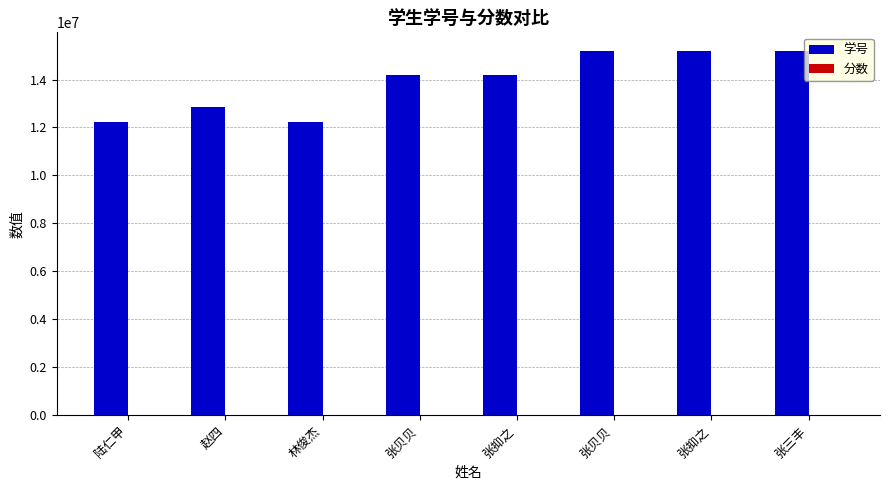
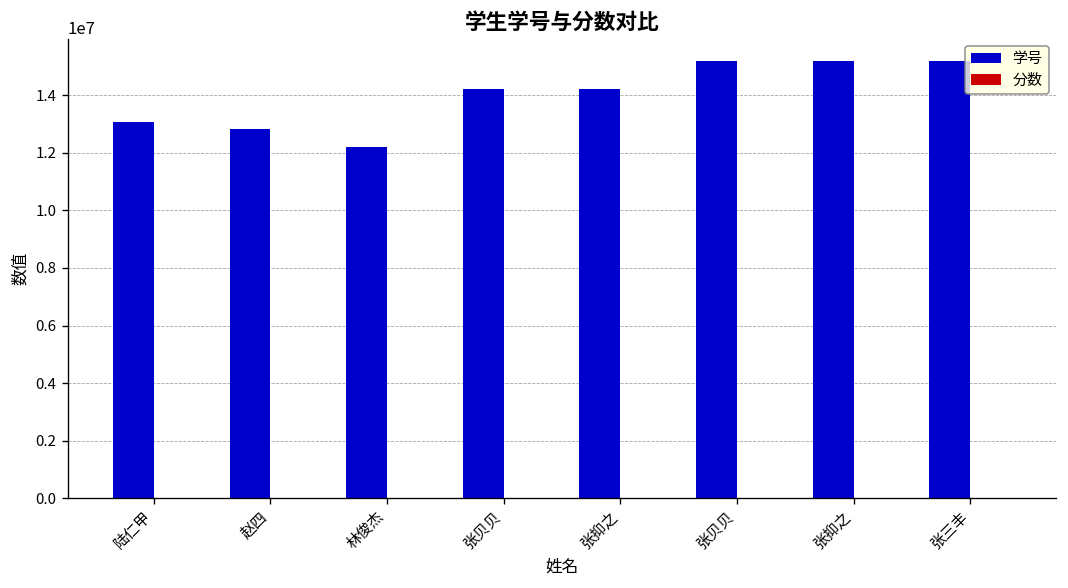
  {
    "学号": {
-     "陆仁甲": 12200000,
+     "陆仁甲": 13100000,
      "赵四": 12800000,
      "林俊杰": 12200000,
      "张三丰": 15200000
    },
    "分数": {
      "陆仁甲": 0,
      "赵四": 0,
      "林俊杰": 0,
      "张三丰": 0
    }
  }
